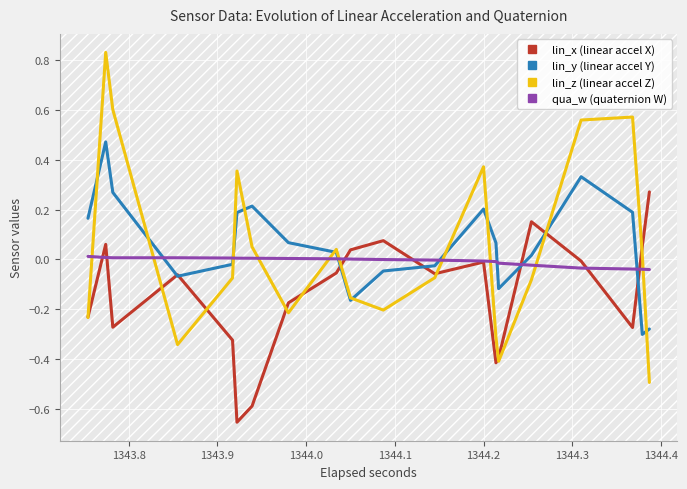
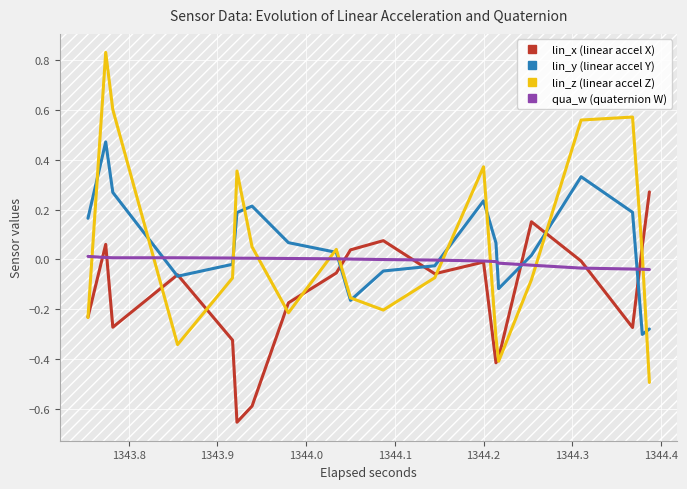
  {
    "lin_y (linear accel Y)": {
-     "1344.2": 0.20
+     "1344.2": 0.24
    },
    "lin_z (linear accel Z)": {
      "1344.2": 0.37
    }
  }
